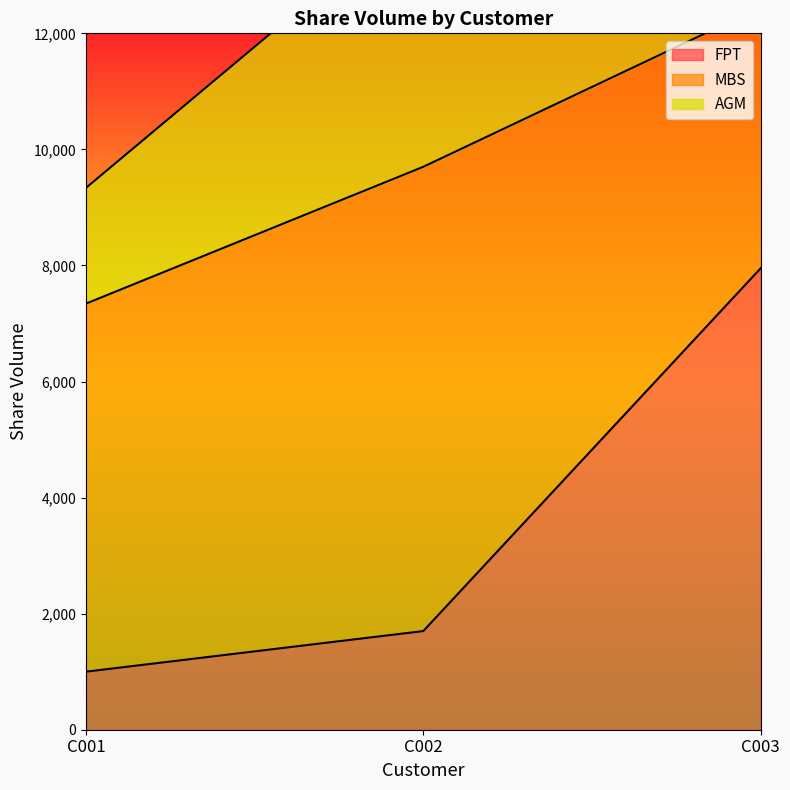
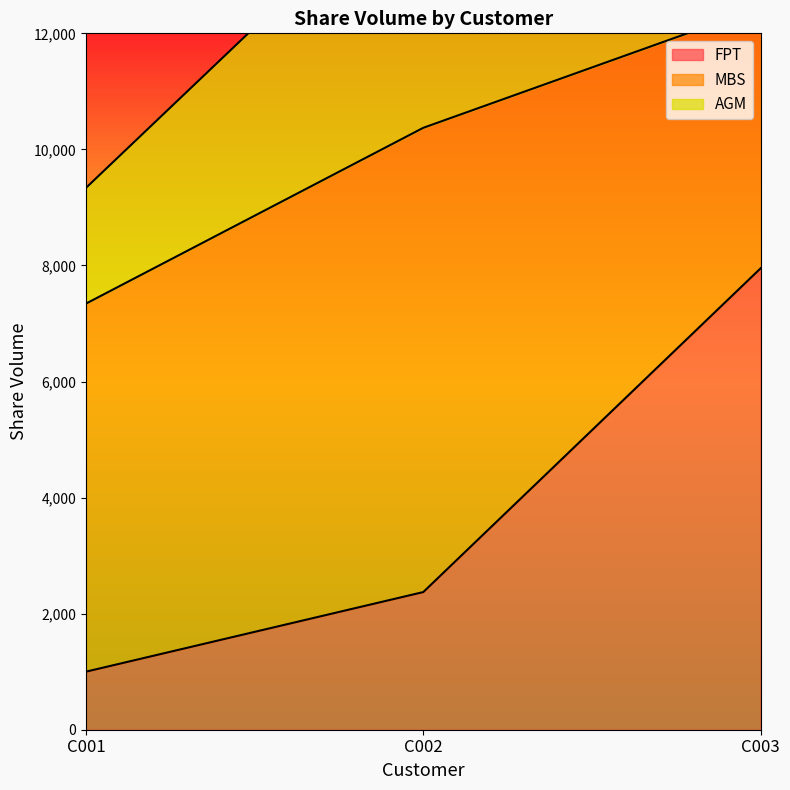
  {
    "FPT": {
      "C001": "1,000",
-     "C002": "1,700",
+     "C002": "2,400",
      "C003": "8,000"
    },
    "MBS": {
      "C001": "6,300",
      "C002": "8,000"
    },
    "AGM": {
      "C001": "2,000"
    }
  }
